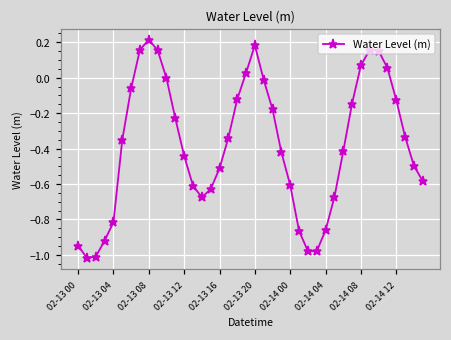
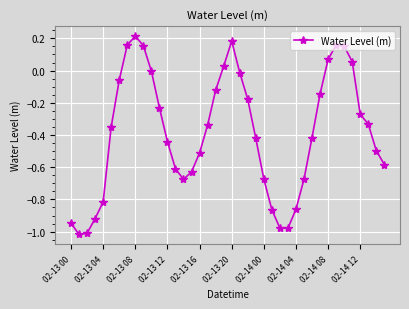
  {
    "02-13 00": -0.95,
    "02-13 04": -0.82,
    "02-13 08": 0.21,
    "02-13 12": -0.44,
    "02-13 16": -0.51,
    "02-13 20": 0.18,
-   "02-14 00": -0.61,
+   "02-14 00": -0.67,
    "02-14 04": -0.86,
    "02-14 08": 0.07,
-   "02-14 12": -0.13
+   "02-14 12": -0.27
  }
